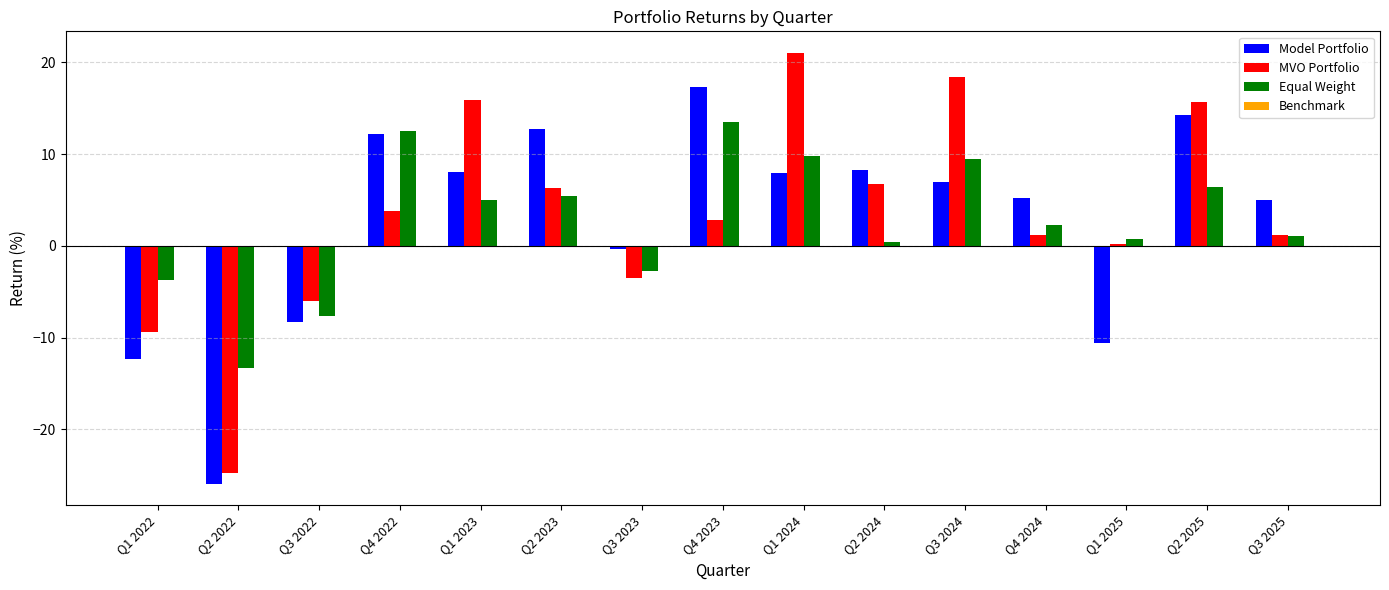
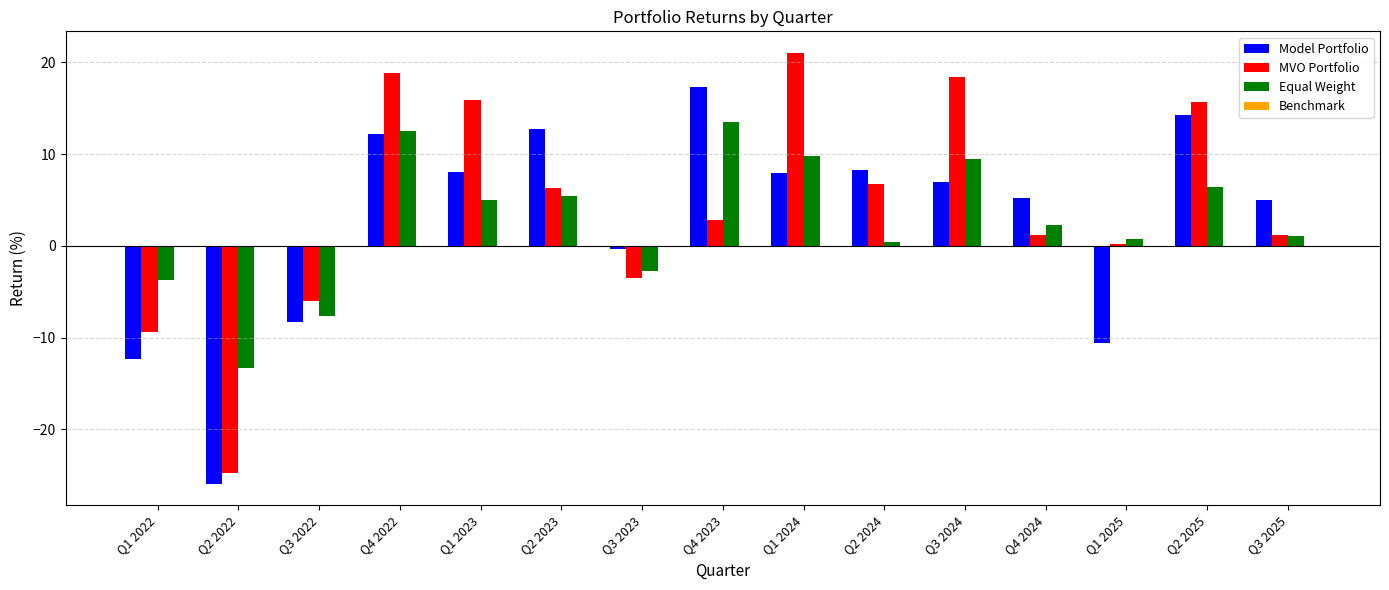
  {
    "Model Portfolio": {
      "Q1 2022": -12,
      "Q2 2022": -26,
      "Q3 2022": -8,
      "Q4 2022": 12,
      "Q1 2023": 8,
      "Q2 2023": 13,
      "Q3 2023": 0,
      "Q4 2023": 17,
      "Q1 2024": 8,
      "Q2 2024": 8,
      "Q3 2024": 7,
      "Q4 2024": 5,
      "Q1 2025": -11,
      "Q2 2025": 14,
      "Q3 2025": 5
    },
    "MVO Portfolio": {
      "Q1 2022": -9,
      "Q2 2022": -25,
      "Q3 2022": -6,
-     "Q4 2022": 4,
+     "Q4 2022": 19,
      "Q1 2023": 16,
      "Q2 2023": 6,
      "Q3 2023": -4,
      "Q4 2023": 3,
      "Q1 2024": 21,
      "Q2 2024": 7,
      "Q3 2024": 18,
      "Q4 2024": 1,
      "Q2 2025": 16,
      "Q3 2025": 1
    },
    "Equal Weight": {
      "Q1 2022": -4,
      "Q2 2022": -13,
      "Q3 2022": -8,
      "Q4 2022": 13,
      "Q1 2023": 5,
      "Q2 2023": 5,
      "Q3 2023": -3,
      "Q4 2023": 13,
      "Q1 2024": 10,
      "Q2 2024": 0,
      "Q3 2024": 9,
      "Q4 2024": 2,
      "Q1 2025": 1,
      "Q2 2025": 6,
      "Q3 2025": 1
    },
    "Benchmark": {
      "Q1 2022": 0,
      "Q2 2022": 0,
      "Q3 2022": 0,
      "Q4 2022": 0,
      "Q1 2023": 0,
      "Q2 2023": 0,
      "Q3 2023": 0,
      "Q4 2023": 0,
      "Q1 2024": 0,
      "Q2 2024": 0,
      "Q3 2024": 0,
      "Q4 2024": 0,
      "Q1 2025": 0,
      "Q2 2025": 0,
      "Q3 2025": 0
    }
  }
